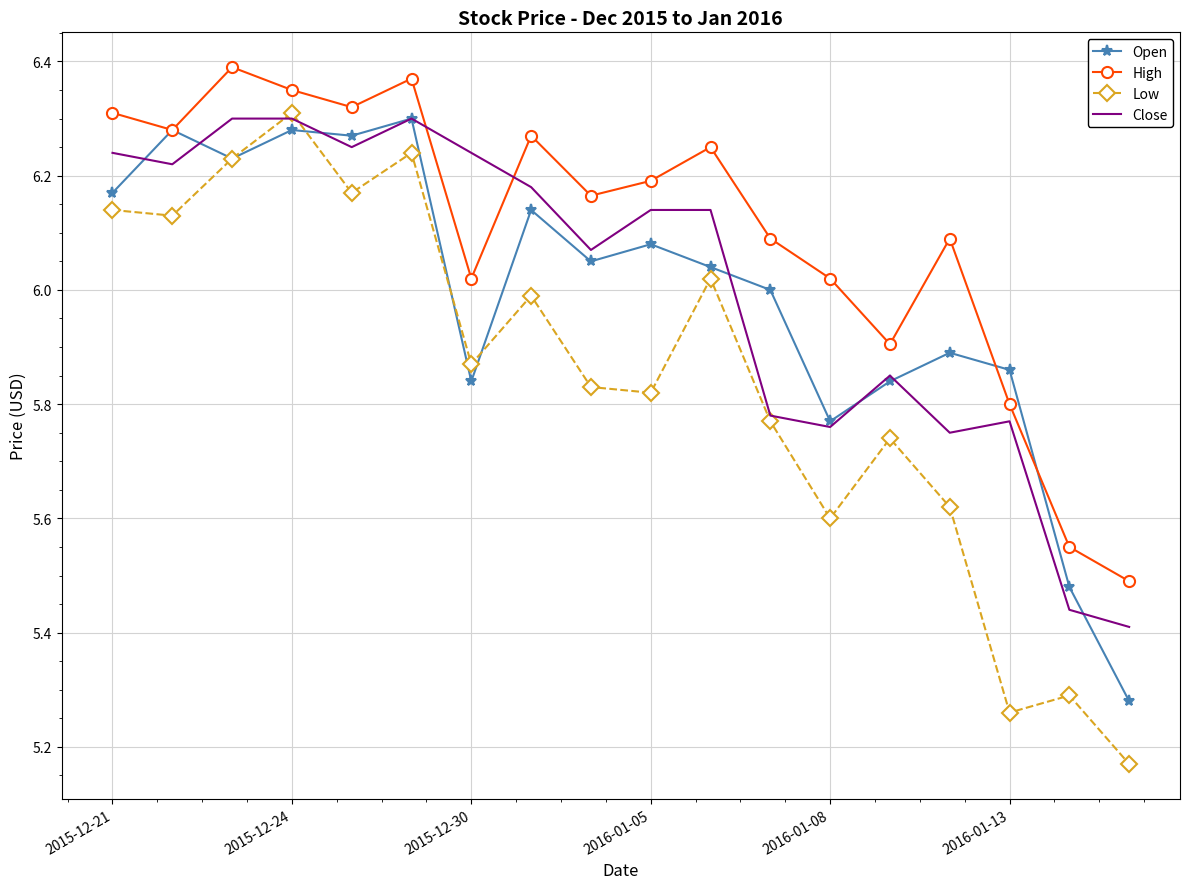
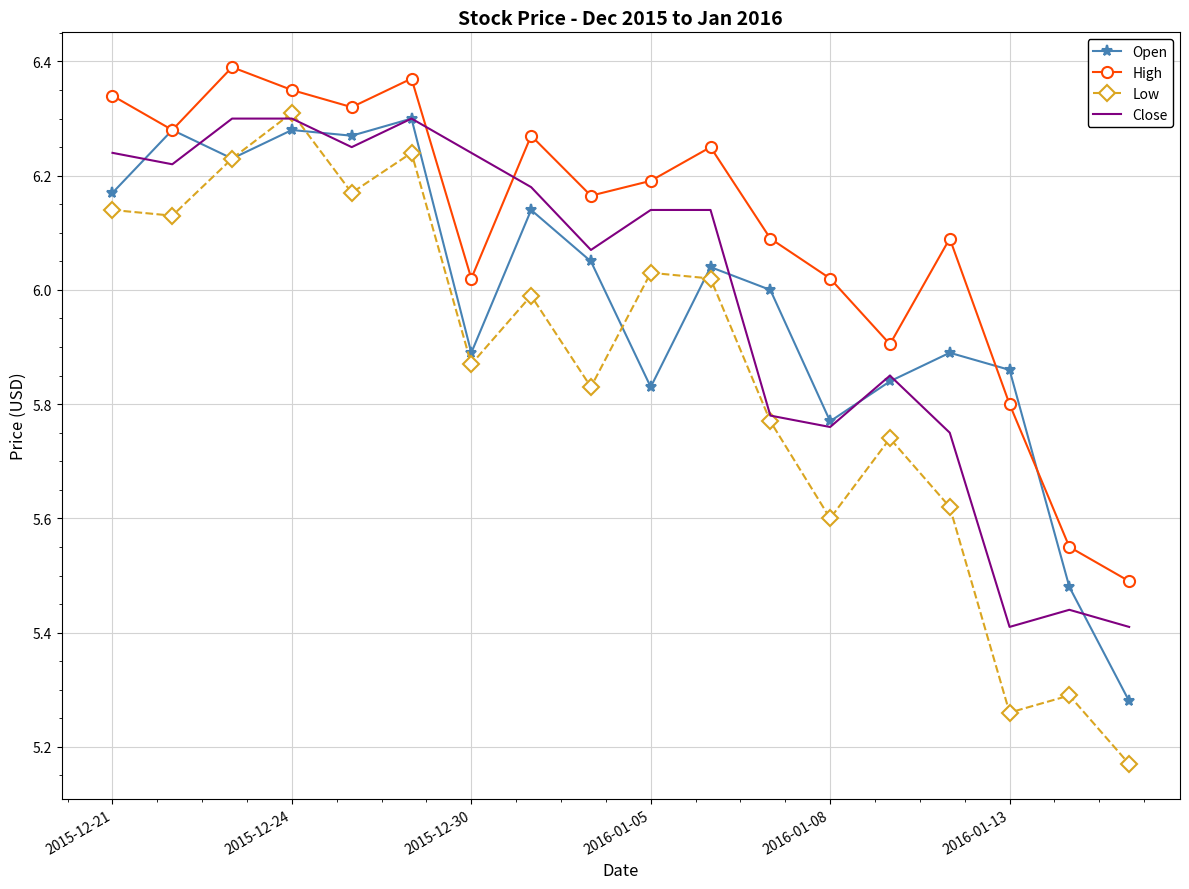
  {
    "Open": {
      "2015-12-21": 6.17,
      "2015-12-24": 6.28,
-     "2015-12-30": 5.84,
-     "2016-01-05": 6.08,
+     "2015-12-30": 5.89,
+     "2016-01-05": 5.83,
      "2016-01-08": 5.77,
      "2016-01-13": 5.86
    },
    "High": {
-     "2015-12-21": 6.31,
+     "2015-12-21": 6.34,
      "2015-12-24": 6.35,
      "2015-12-30": 6.02,
      "2016-01-05": 6.19,
      "2016-01-08": 6.02,
      "2016-01-13": 5.80
    },
    "Low": {
      "2015-12-21": 6.14,
      "2015-12-24": 6.31,
      "2015-12-30": 5.87,
-     "2016-01-05": 5.82,
+     "2016-01-05": 6.03,
      "2016-01-08": 5.60,
      "2016-01-13": 5.26
    },
    "Close": {
      "2015-12-21": 6.24,
      "2015-12-24": 6.30,
      "2015-12-30": 6.24,
      "2016-01-05": 6.14,
      "2016-01-08": 5.76,
-     "2016-01-13": 5.77
+     "2016-01-13": 5.41
    }
  }
